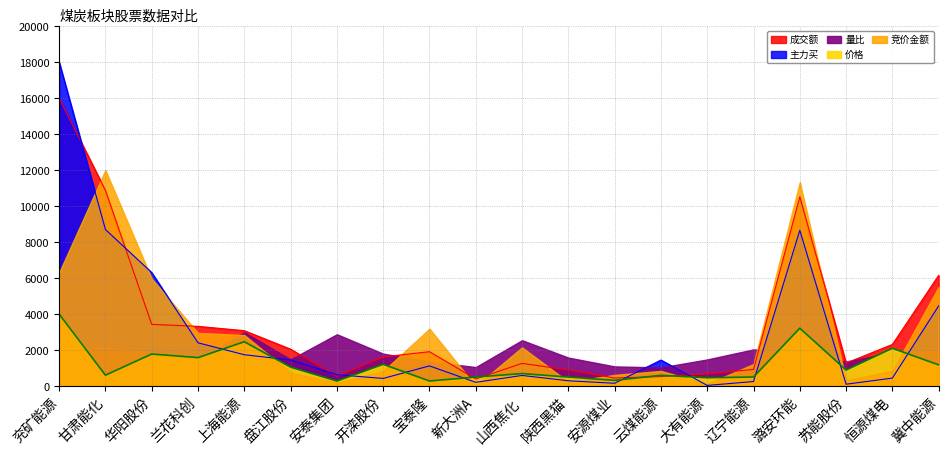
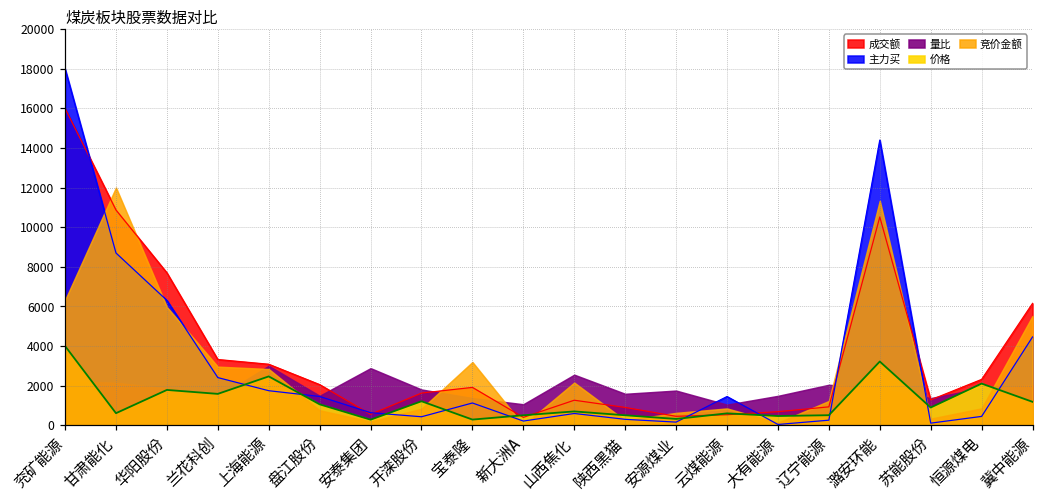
  {
    "成交额": {
      "兖矿能源": 16000,
      "甘肃能化": 10900,
-     "华阳股份": 3400,
+     "华阳股份": 7700,
      "兰花科创": 3300,
      "盘江股份": 2100,
      "开滦股份": 1600,
      "宝泰隆": 1900,
      "山西焦化": 1300,
      "陕西黑猫": 900,
      "大有能源": 700,
      "辽宁能源": 900,
      "潞安环能": 10500,
      "恒源煤电": 2300,
      "冀中能源": 6200
    },
    "主力买": {
      "兖矿能源": 18000,
      "甘肃能化": 8700,
      "华阳股份": 6300,
      "兰花科创": 2400,
      "上海能源": 1700,
      "开滦股份": 400,
      "宝泰隆": 1100,
      "新大洲A": 200,
      "安源煤业": 200,
      "云煤能源": 1400,
      "辽宁能源": 300,
-     "潞安环能": 8700,
+     "潞安环能": 14400,
      "苏能股份": 100,
      "恒源煤电": 400,
      "冀中能源": 4500
    },
    "量比": {
      "兖矿能源": 2200,
      "甘肃能化": 2100,
      "兰花科创": 1400,
      "安泰集团": 2900,
      "开滦股份": 1800,
      "宝泰隆": 1400,
      "新大洲A": 1100,
      "山西焦化": 2600,
      "陕西黑猫": 1600,
-     "安源煤业": 1100,
+     "安源煤业": 1700,
      "云煤能源": 1000,
      "大有能源": 1500,
      "辽宁能源": 2000,
      "潞安环能": 1800,
      "恒源煤电": 1900,
      "冀中能源": 2000
    }
  }
